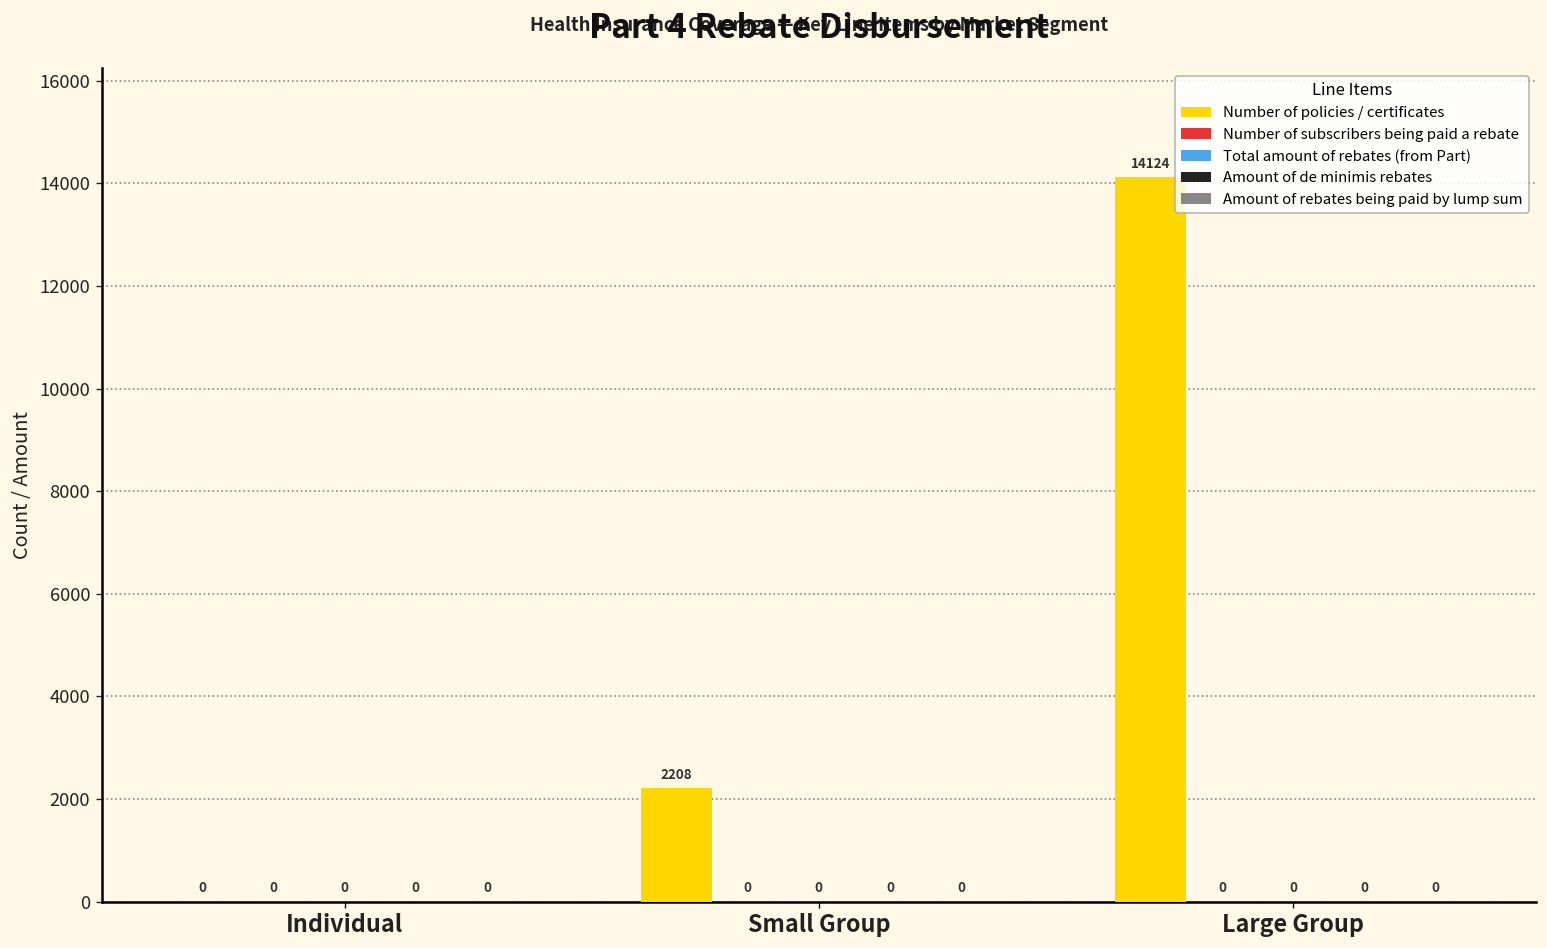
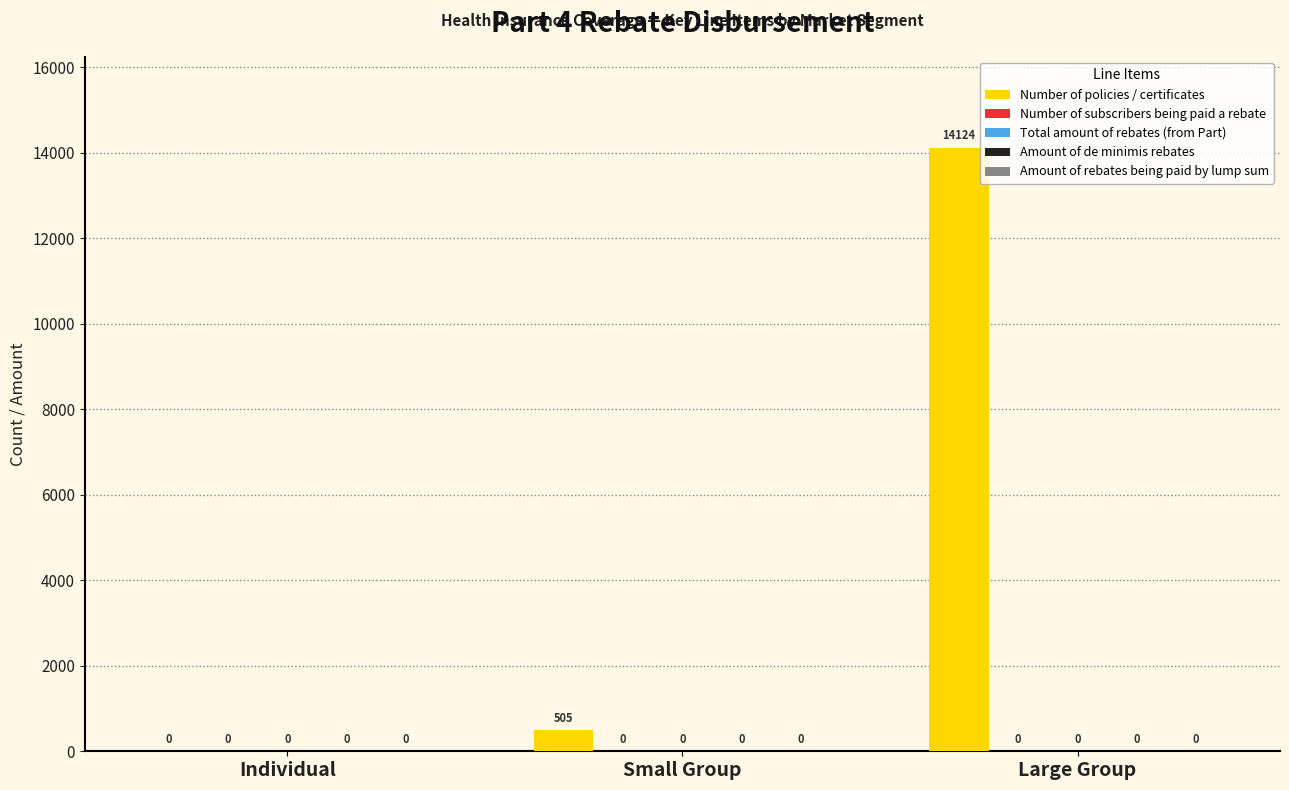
  {
    "Number of policies / certificates": {
      "Individual": 0,
-     "Small Group": 2208,
+     "Small Group": 505,
      "Large Group": 14124
    },
    "Number of subscribers being paid a rebate": {
      "Individual": 0,
      "Small Group": 0,
      "Large Group": 0
    },
    "Total amount of rebates (from Part)": {
      "Individual": 0,
      "Small Group": 0,
      "Large Group": 0
    },
    "Amount of de minimis rebates": {
      "Individual": 0,
      "Small Group": 0,
      "Large Group": 0
    },
    "Amount of rebates being paid by lump sum": {
      "Individual": 0,
      "Small Group": 0,
      "Large Group": 0
    }
  }
